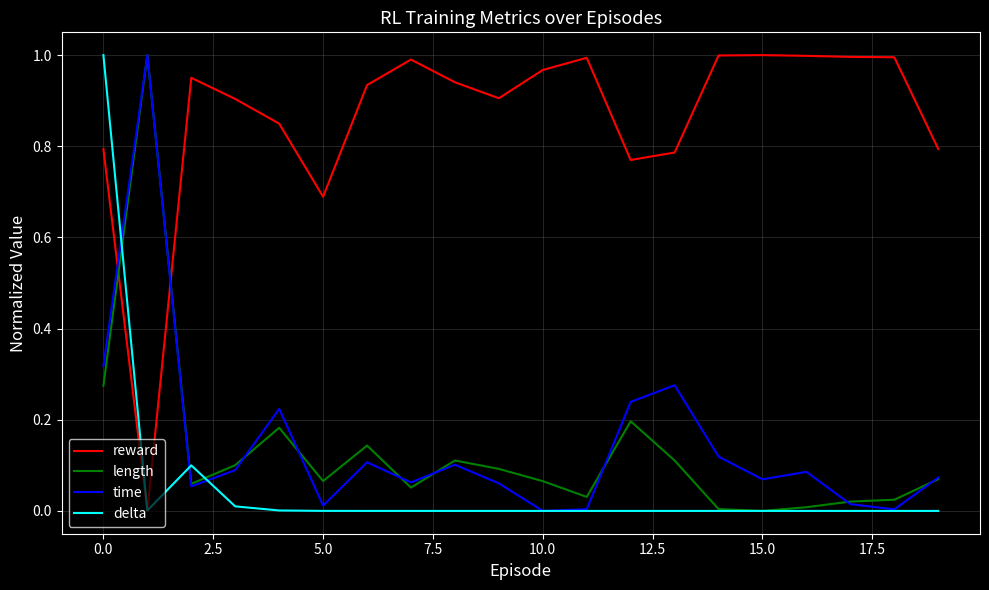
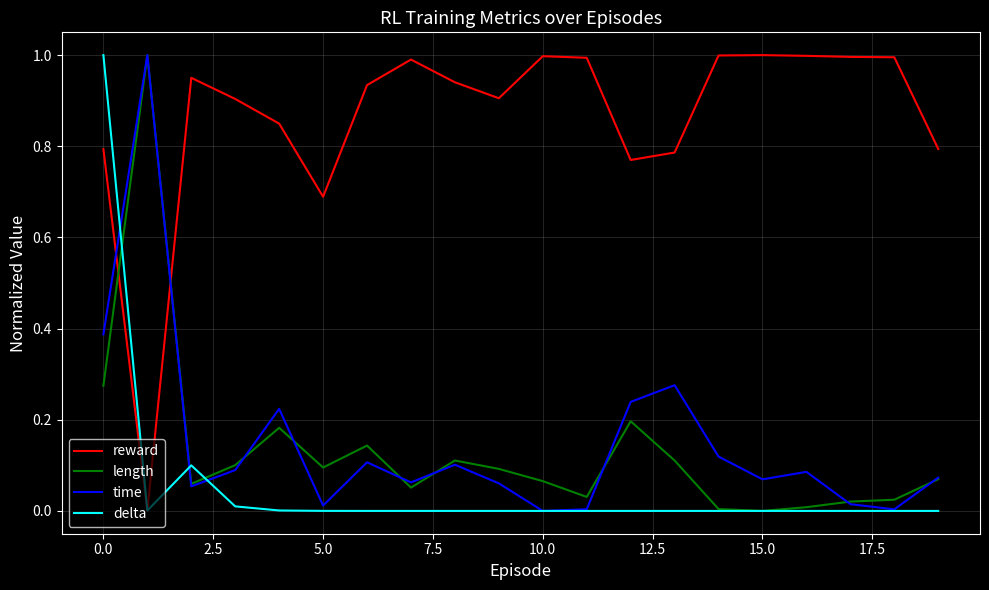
  {
    "reward": {
      "0.0": 0.79,
      "5.0": 0.69,
-     "10.0": 0.97,
+     "10.0": 1.00,
      "15.0": 1.00
    },
    "length": {
      "0.0": 0.27,
-     "5.0": 0.07,
+     "5.0": 0.10,
      "10.0": 0.07
    },
    "time": {
-     "0.0": 0.32,
+     "0.0": 0.39,
      "5.0": 0.01,
      "15.0": 0.07
    },
    "delta": {
      "0.0": 1.00,
      "5.0": 0.00
    }
  }
